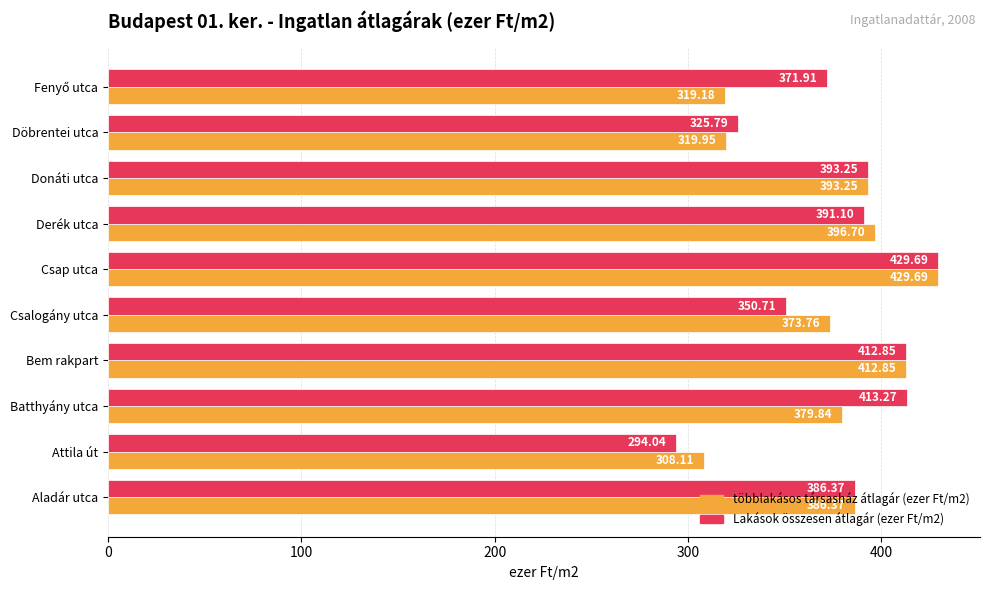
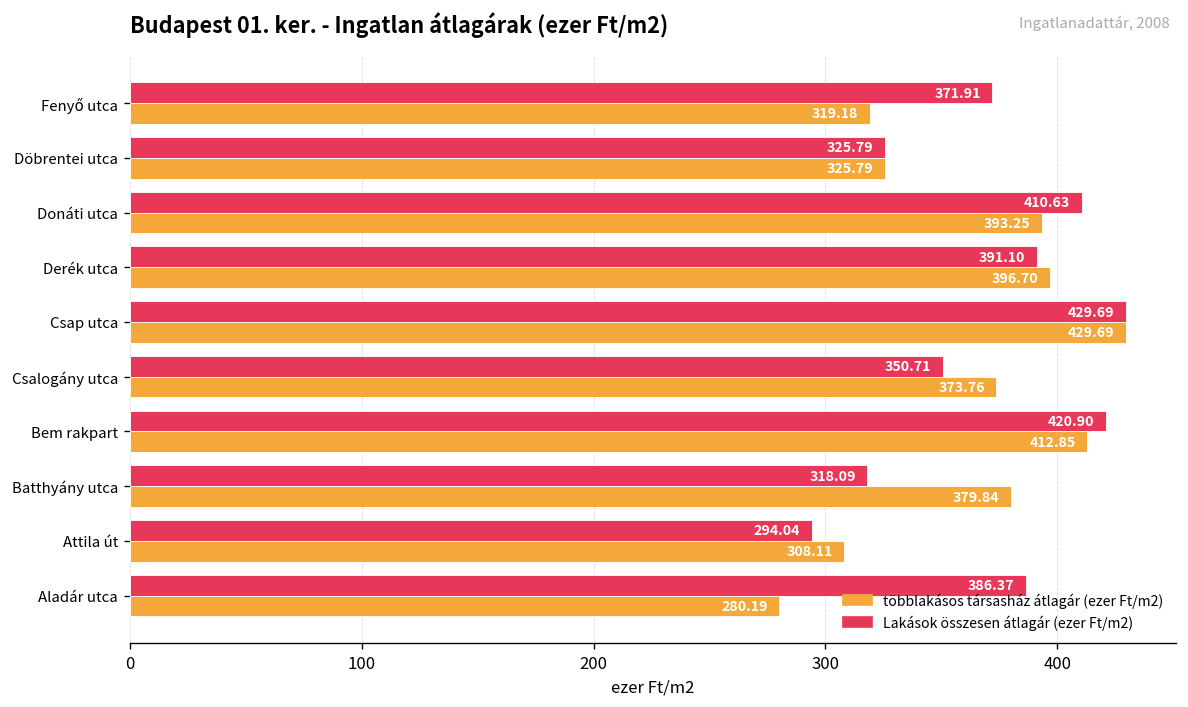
  {
    "többlakásos társasház átlagár (ezer Ft/m2)": {
      "Fenyő utca": 319.18,
-     "Döbrentei utca": 319.95,
+     "Döbrentei utca": 325.79,
      "Donáti utca": 393.25,
      "Derék utca": 396.70,
      "Csap utca": 429.69,
      "Csalogány utca": 373.76,
      "Bem rakpart": 412.85,
      "Batthyány utca": 379.84,
      "Attila út": 308.11,
-     "Aladár utca": 386.37
+     "Aladár utca": 280.19
    },
    "Lakások összesen átlagár (ezer Ft/m2)": {
      "Fenyő utca": 371.91,
      "Döbrentei utca": 325.79,
-     "Donáti utca": 393.25,
+     "Donáti utca": 410.63,
      "Derék utca": 391.10,
      "Csap utca": 429.69,
      "Csalogány utca": 350.71,
-     "Bem rakpart": 412.85,
-     "Batthyány utca": 413.27,
+     "Bem rakpart": 420.90,
+     "Batthyány utca": 318.09,
      "Attila út": 294.04,
      "Aladár utca": 386.37
    }
  }
